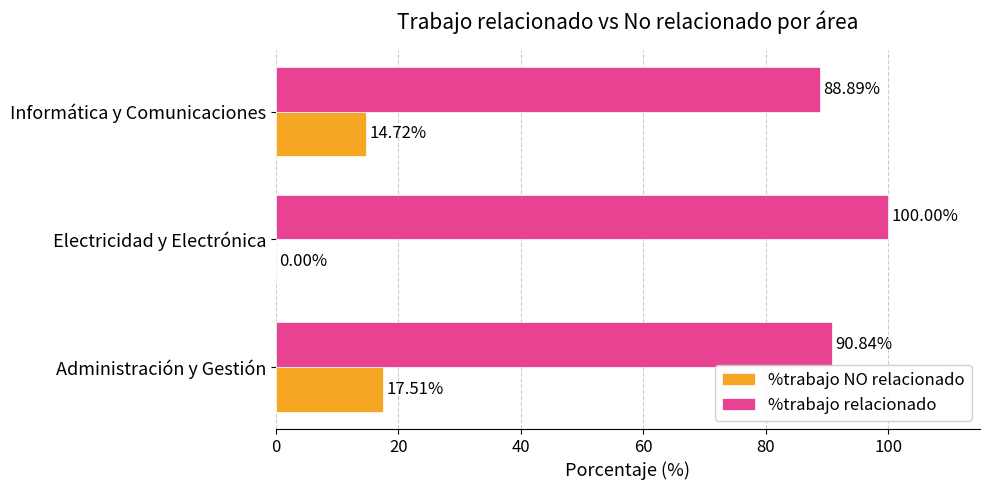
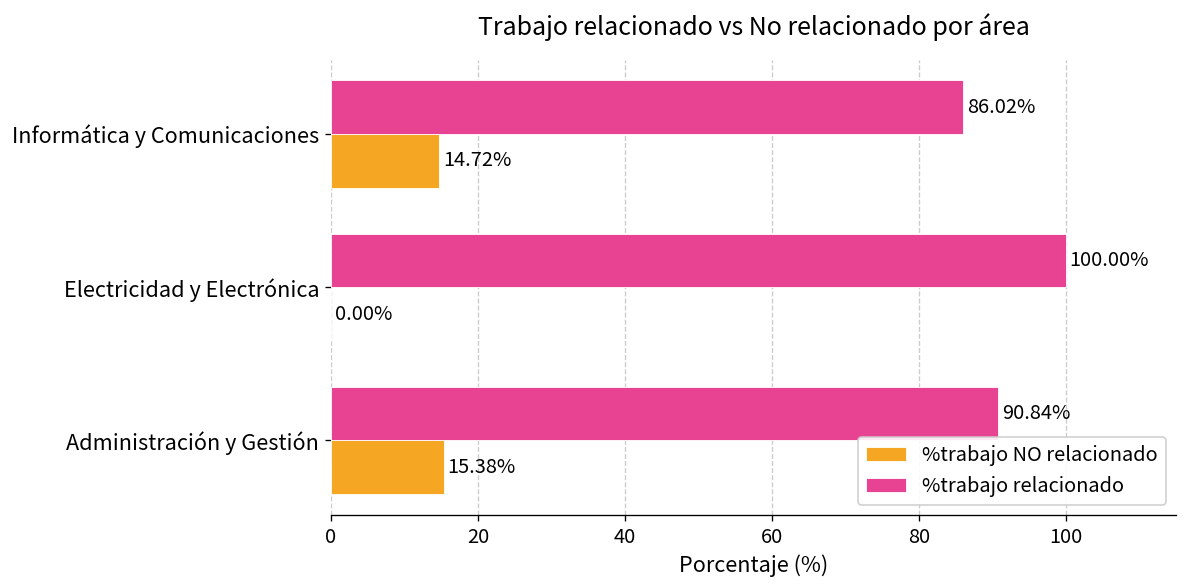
  {
    "%trabajo NO relacionado": {
      "Informática y Comunicaciones": "14.72%",
      "Electricidad y Electrónica": "0.00%",
-     "Administración y Gestión": "17.51%"
+     "Administración y Gestión": "15.38%"
    },
    "%trabajo relacionado": {
-     "Informática y Comunicaciones": "88.89%",
+     "Informática y Comunicaciones": "86.02%",
      "Electricidad y Electrónica": "100.00%",
      "Administración y Gestión": "90.84%"
    }
  }
